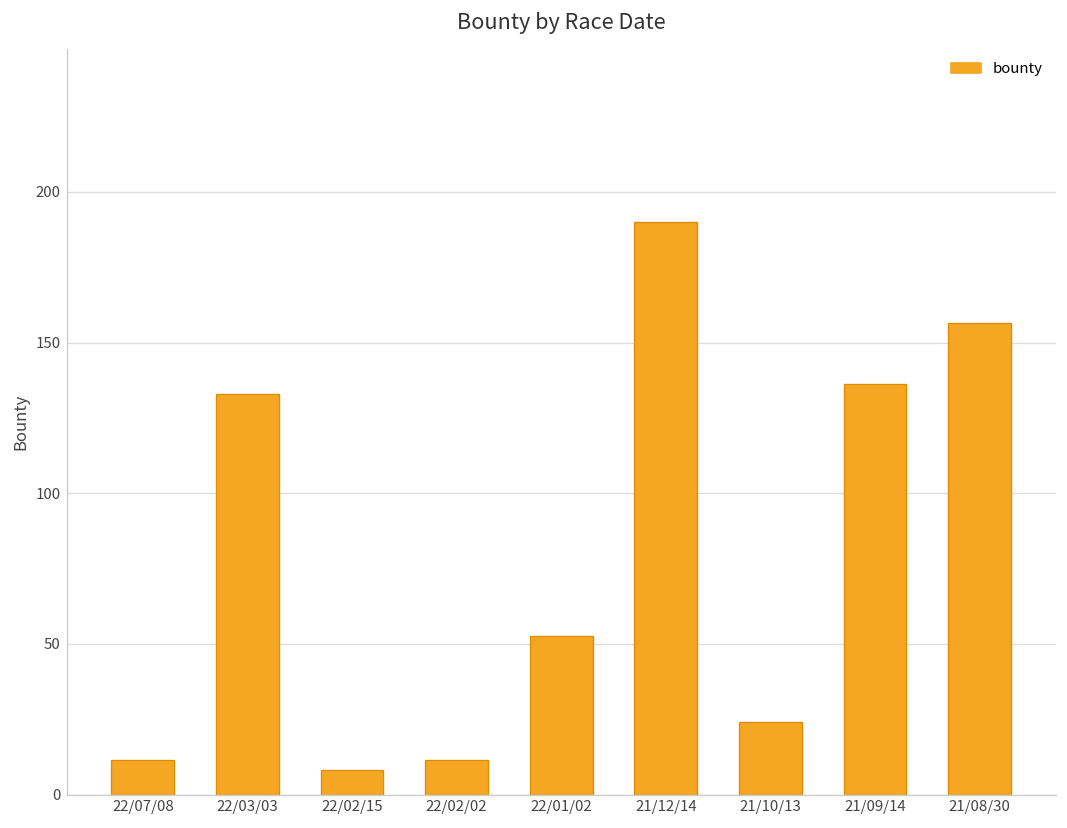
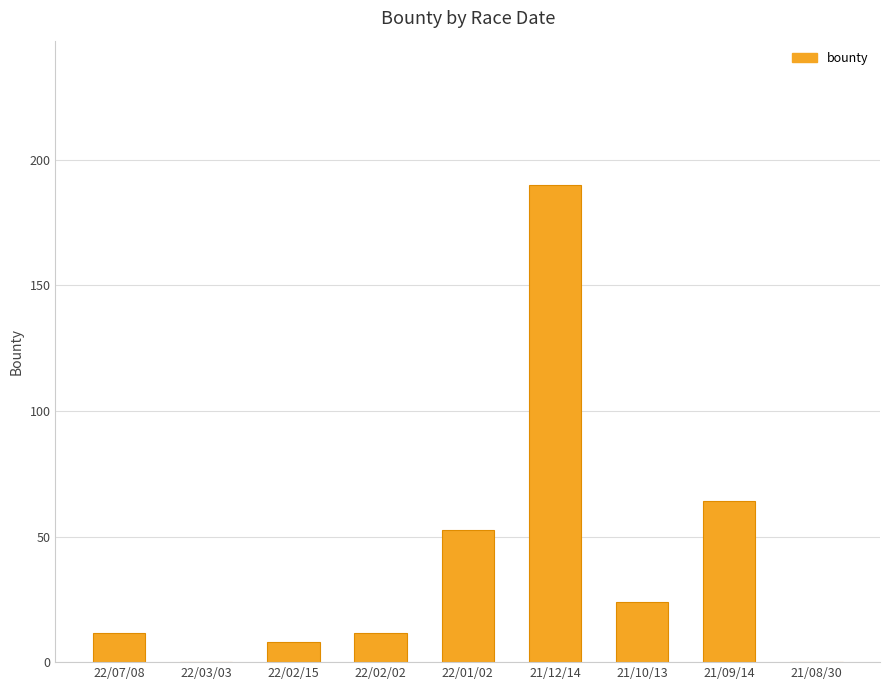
  {
    "22/07/08": 12,
-   "22/03/03": 133,
+   "22/03/03": 0,
    "22/02/15": 8,
    "22/02/02": 12,
    "22/01/02": 53,
    "21/12/14": 190,
    "21/10/13": 24,
-   "21/09/14": 136,
-   "21/08/30": 157
+   "21/09/14": 64,
+   "21/08/30": 0
  }
